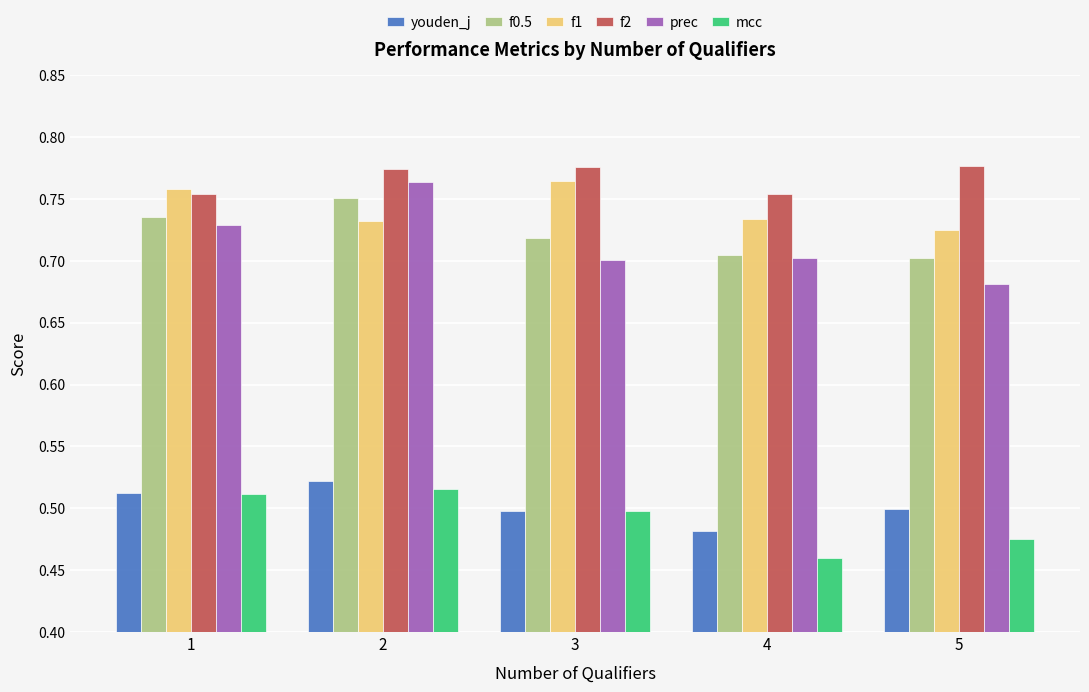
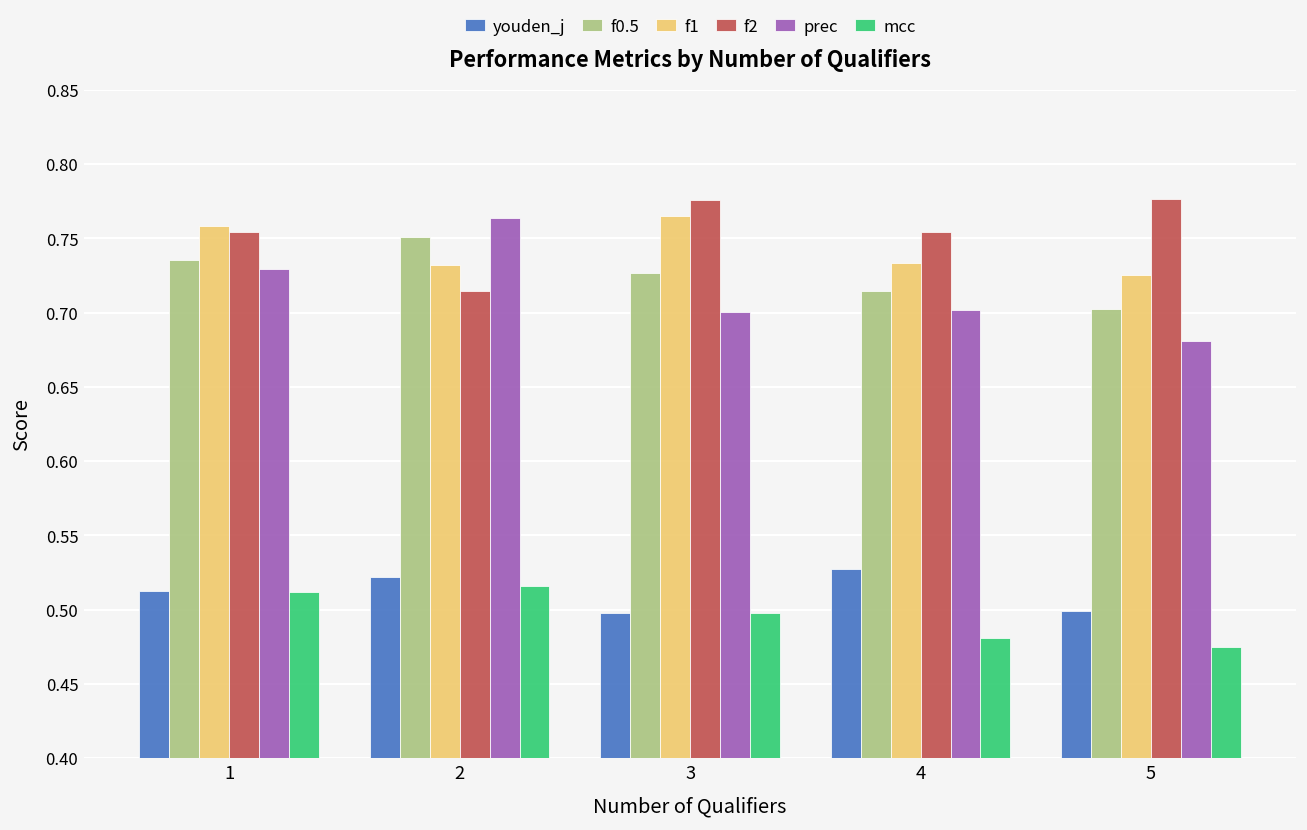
  {
    "youden_j": {
      "1": 0.512,
      "2": 0.522,
      "3": 0.498,
-     "4": 0.481,
+     "4": 0.527,
      "5": 0.499
    },
    "f0.5": {
      "1": 0.735,
      "2": 0.751,
-     "3": 0.718,
-     "4": 0.705,
+     "3": 0.727,
+     "4": 0.714,
      "5": 0.703
    },
    "f1": {
      "1": 0.758,
      "2": 0.732,
      "3": 0.765,
      "4": 0.734,
      "5": 0.725
    },
    "f2": {
      "1": 0.754,
-     "2": 0.775,
+     "2": 0.714,
      "3": 0.776,
      "4": 0.754,
      "5": 0.776
    },
    "prec": {
      "1": 0.729,
      "2": 0.764,
      "3": 0.701,
      "4": 0.702,
      "5": 0.681
    },
    "mcc": {
      "1": 0.512,
      "2": 0.516,
      "3": 0.498,
-     "4": 0.460,
+     "4": 0.481,
      "5": 0.475
    }
  }
